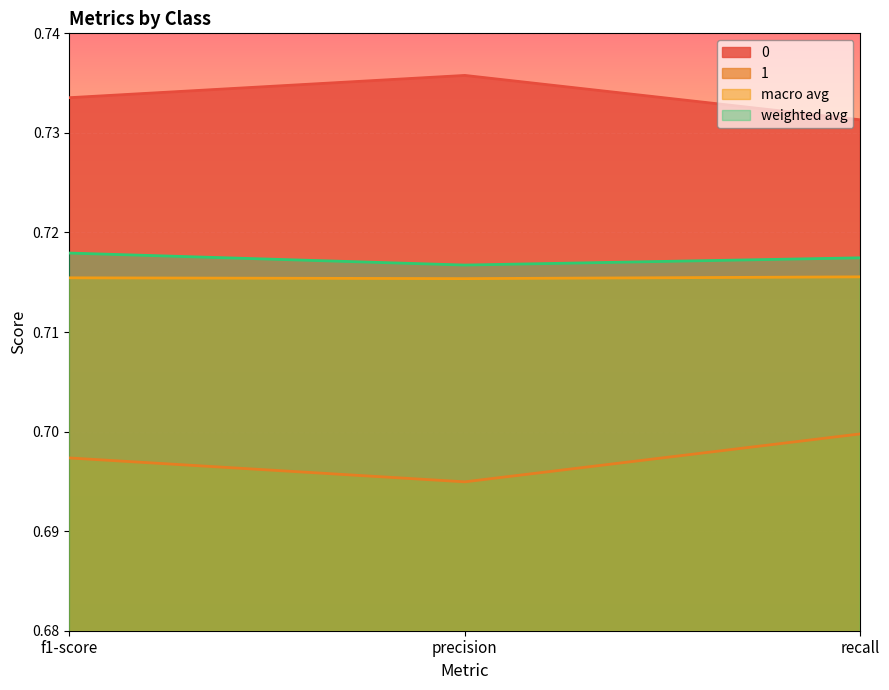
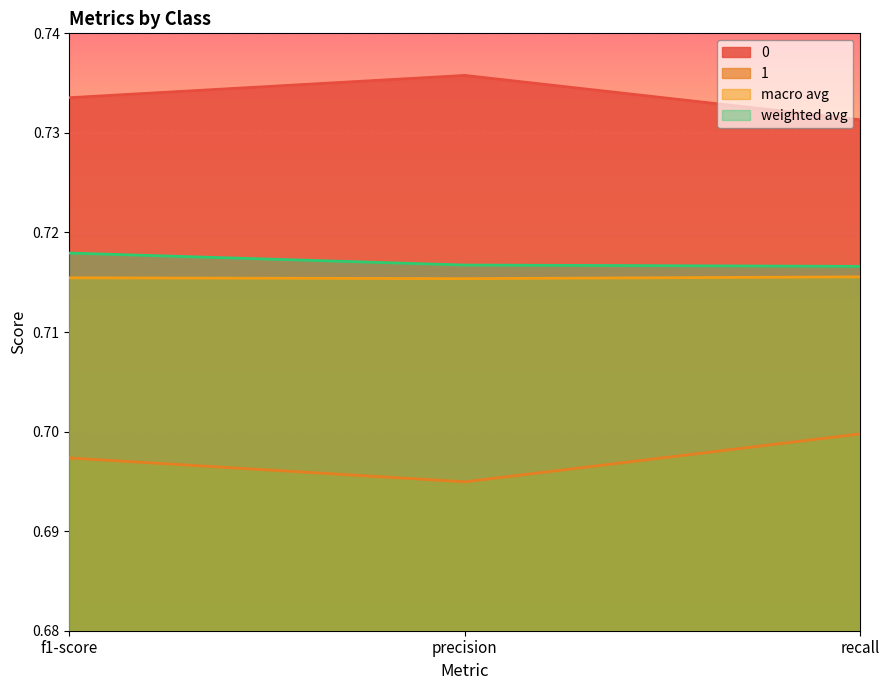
  {
    "weighted avg": {
      "f1-score": 0.718,
      "precision": 0.717,
-     "recall": 0.7175
+     "recall": 0.7166
    }
  }
